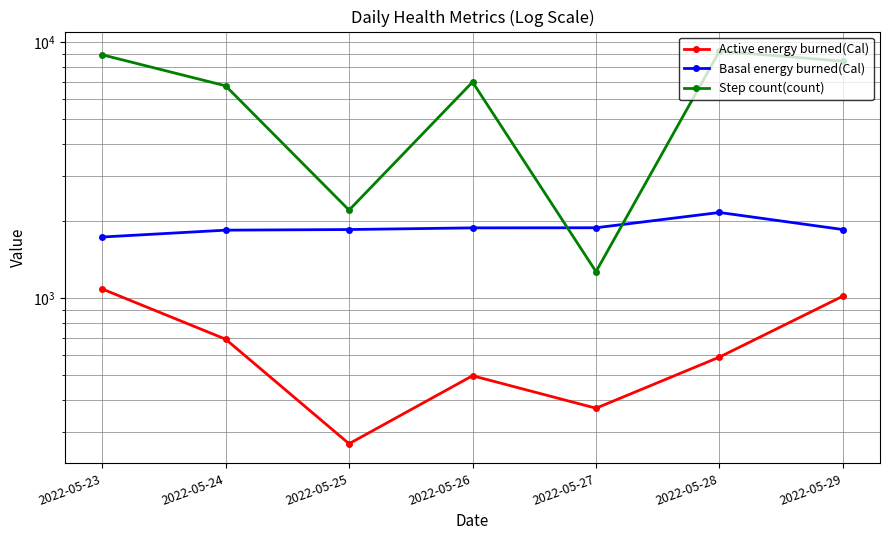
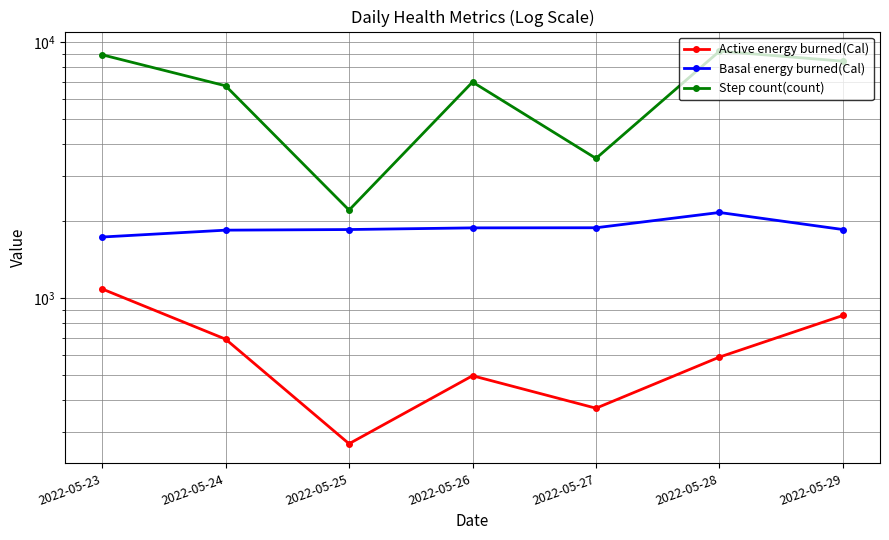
  {
    "Active energy burned(Cal)": {
      "2022-05-23": 1090,
      "2022-05-24": 690,
      "2022-05-25": 270,
      "2022-05-26": 500,
      "2022-05-27": 370,
      "2022-05-28": 590,
-     "2022-05-29": 1020
+     "2022-05-29": 860
    },
    "Basal energy burned(Cal)": {
      "2022-05-23": 1700,
      "2022-05-24": 1800,
      "2022-05-25": 1900,
      "2022-05-26": 1900,
      "2022-05-27": 1900,
      "2022-05-28": 2200,
      "2022-05-29": 1900
    },
    "Step count(count)": {
      "2022-05-23": 8900,
      "2022-05-24": 6800,
      "2022-05-25": 2200,
      "2022-05-26": 7000,
-     "2022-05-27": 1300
+     "2022-05-27": 3500
    }
  }
